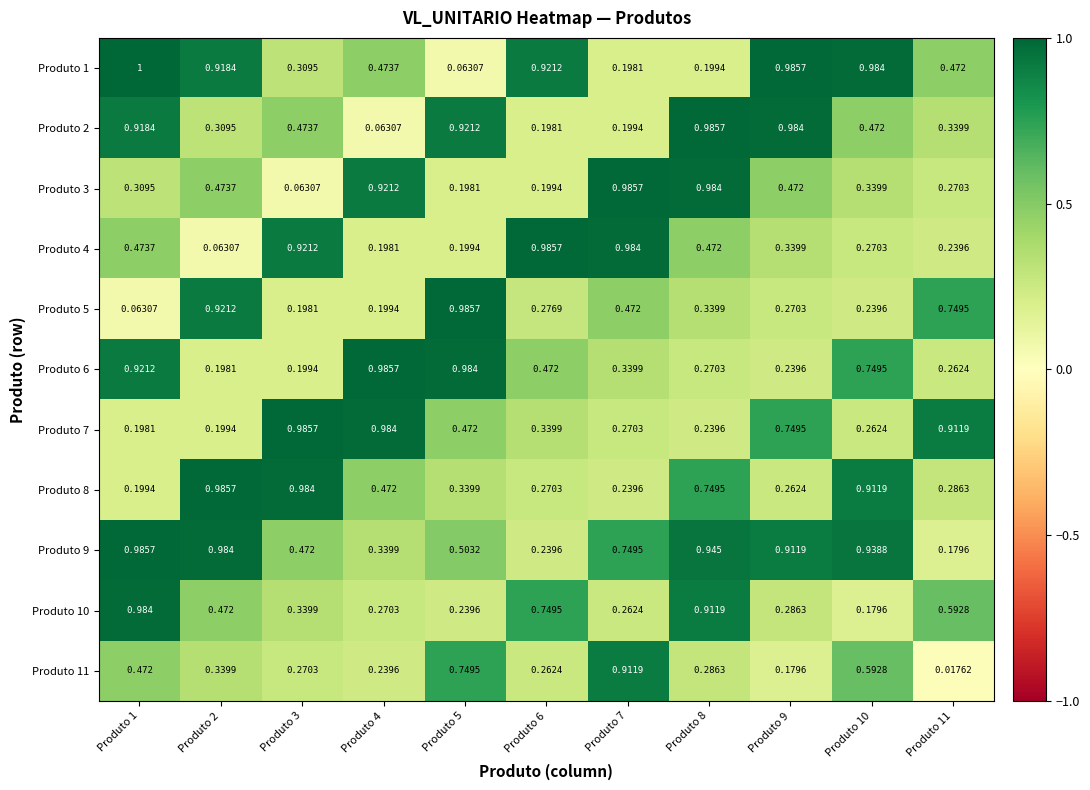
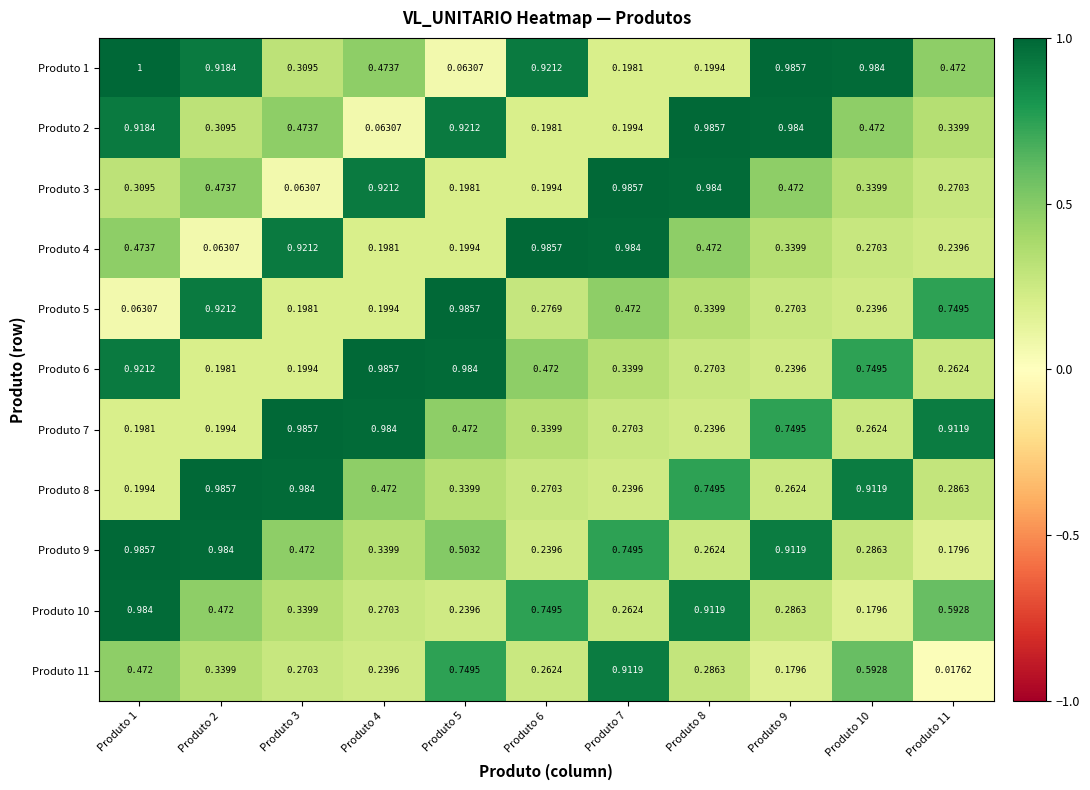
  {
    "Produto 1": {
      "Produto 1": 1,
      "Produto 2": 0.9184,
      "Produto 3": 0.3095,
      "Produto 4": 0.4737,
      "Produto 5": 0.06307,
      "Produto 6": 0.9212,
      "Produto 7": 0.1981,
      "Produto 8": 0.1994,
      "Produto 9": 0.9857,
      "Produto 10": 0.984,
      "Produto 11": 0.472
    },
    "Produto 2": {
      "Produto 1": 0.9184,
      "Produto 2": 0.3095,
      "Produto 3": 0.4737,
      "Produto 4": 0.06307,
      "Produto 5": 0.9212,
      "Produto 6": 0.1981,
      "Produto 7": 0.1994,
      "Produto 8": 0.9857,
      "Produto 9": 0.984,
      "Produto 10": 0.472,
      "Produto 11": 0.3399
    },
    "Produto 3": {
      "Produto 1": 0.3095,
      "Produto 2": 0.4737,
      "Produto 3": 0.06307,
      "Produto 4": 0.9212,
      "Produto 5": 0.1981,
      "Produto 6": 0.1994,
      "Produto 7": 0.9857,
      "Produto 8": 0.984,
      "Produto 9": 0.472,
      "Produto 10": 0.3399,
      "Produto 11": 0.2703
    },
    "Produto 4": {
      "Produto 1": 0.4737,
      "Produto 2": 0.06307,
      "Produto 3": 0.9212,
      "Produto 4": 0.1981,
      "Produto 5": 0.1994,
      "Produto 6": 0.9857,
      "Produto 7": 0.984,
      "Produto 8": 0.472,
      "Produto 9": 0.3399,
      "Produto 10": 0.2703,
      "Produto 11": 0.2396
    },
    "Produto 5": {
      "Produto 1": 0.06307,
      "Produto 2": 0.9212,
      "Produto 3": 0.1981,
      "Produto 4": 0.1994,
      "Produto 5": 0.9857,
      "Produto 6": 0.2769,
      "Produto 7": 0.472,
      "Produto 8": 0.3399,
      "Produto 9": 0.2703,
      "Produto 10": 0.2396,
      "Produto 11": 0.7495
    },
    "Produto 6": {
      "Produto 1": 0.9212,
      "Produto 2": 0.1981,
      "Produto 3": 0.1994,
      "Produto 4": 0.9857,
      "Produto 5": 0.984,
      "Produto 6": 0.472,
      "Produto 7": 0.3399,
      "Produto 8": 0.2703,
      "Produto 9": 0.2396,
      "Produto 10": 0.7495,
      "Produto 11": 0.2624
    },
    "Produto 7": {
      "Produto 1": 0.1981,
      "Produto 2": 0.1994,
      "Produto 3": 0.9857,
      "Produto 4": 0.984,
      "Produto 5": 0.472,
      "Produto 6": 0.3399,
      "Produto 7": 0.2703,
      "Produto 8": 0.2396,
      "Produto 9": 0.7495,
      "Produto 10": 0.2624,
      "Produto 11": 0.9119
    },
    "Produto 8": {
      "Produto 1": 0.1994,
      "Produto 2": 0.9857,
      "Produto 3": 0.984,
      "Produto 4": 0.472,
      "Produto 5": 0.3399,
      "Produto 6": 0.2703,
      "Produto 7": 0.2396,
      "Produto 8": 0.7495,
      "Produto 9": 0.2624,
      "Produto 10": 0.9119,
      "Produto 11": 0.2863
    },
    "Produto 9": {
      "Produto 1": 0.9857,
      "Produto 2": 0.984,
      "Produto 3": 0.472,
      "Produto 4": 0.3399,
      "Produto 5": 0.5032,
      "Produto 6": 0.2396,
      "Produto 7": 0.7495,
-     "Produto 8": 0.945,
+     "Produto 8": 0.2624,
      "Produto 9": 0.9119,
-     "Produto 10": 0.9388,
+     "Produto 10": 0.2863,
      "Produto 11": 0.1796
    },
    "Produto 10": {
      "Produto 1": 0.984,
      "Produto 2": 0.472,
      "Produto 3": 0.3399,
      "Produto 4": 0.2703,
      "Produto 5": 0.2396,
      "Produto 6": 0.7495,
      "Produto 7": 0.2624,
      "Produto 8": 0.9119,
      "Produto 9": 0.2863,
      "Produto 10": 0.1796,
      "Produto 11": 0.5928
    },
    "Produto 11": {
      "Produto 1": 0.472,
      "Produto 2": 0.3399,
      "Produto 3": 0.2703,
      "Produto 4": 0.2396,
      "Produto 5": 0.7495,
      "Produto 6": 0.2624,
      "Produto 7": 0.9119,
      "Produto 8": 0.2863,
      "Produto 9": 0.1796,
      "Produto 10": 0.5928,
      "Produto 11": 0.01762
    }
  }
